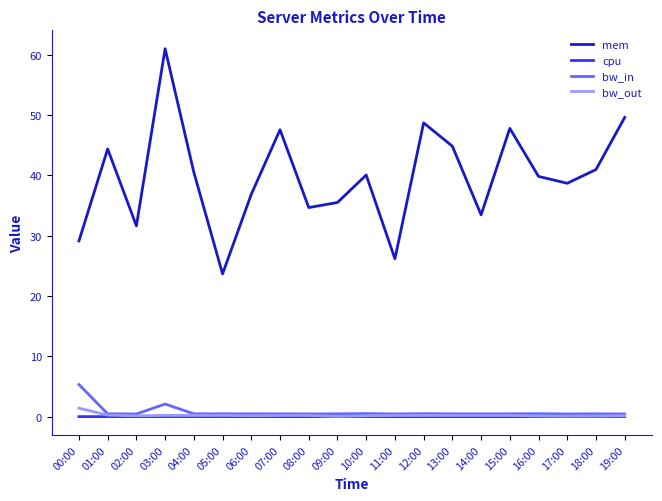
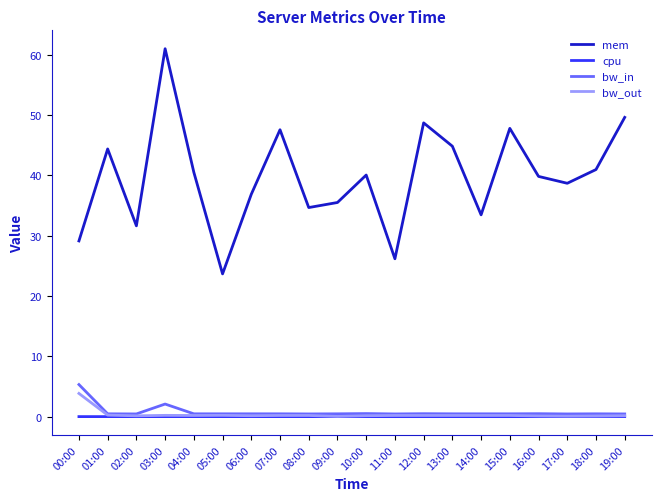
  {
    "mem": {
      "00:00": 29,
      "01:00": 44,
      "02:00": 32,
      "03:00": 61,
      "04:00": 41,
      "05:00": 24,
      "06:00": 37,
      "07:00": 48,
      "08:00": 35,
      "09:00": 35,
      "10:00": 40,
      "11:00": 26,
      "12:00": 49,
      "13:00": 45,
      "14:00": 33,
      "15:00": 48,
      "16:00": 40,
      "17:00": 39,
      "18:00": 41,
      "19:00": 50
    },
    "cpu": {
      "00:00": 0
    },
    "bw_in": {
      "00:00": 5,
      "03:00": 2,
      "09:00": 0
    },
    "bw_out": {
-     "00:00": 1
+     "00:00": 4
    }
  }
